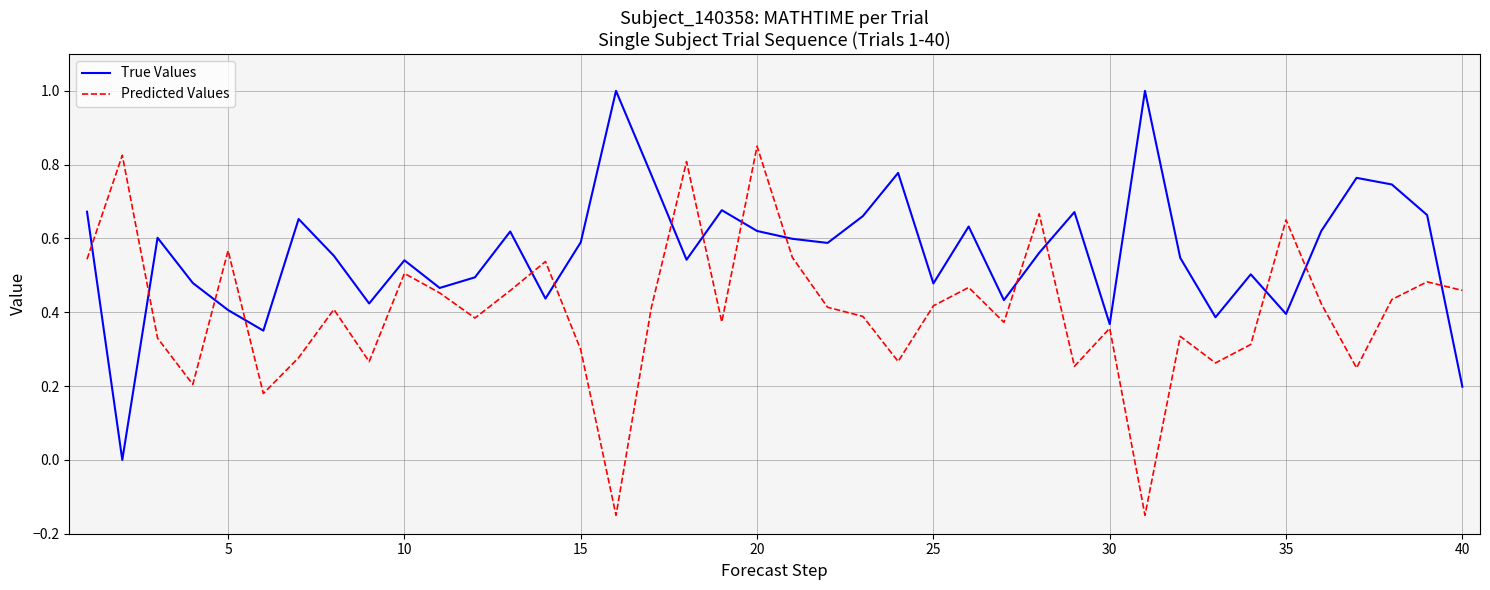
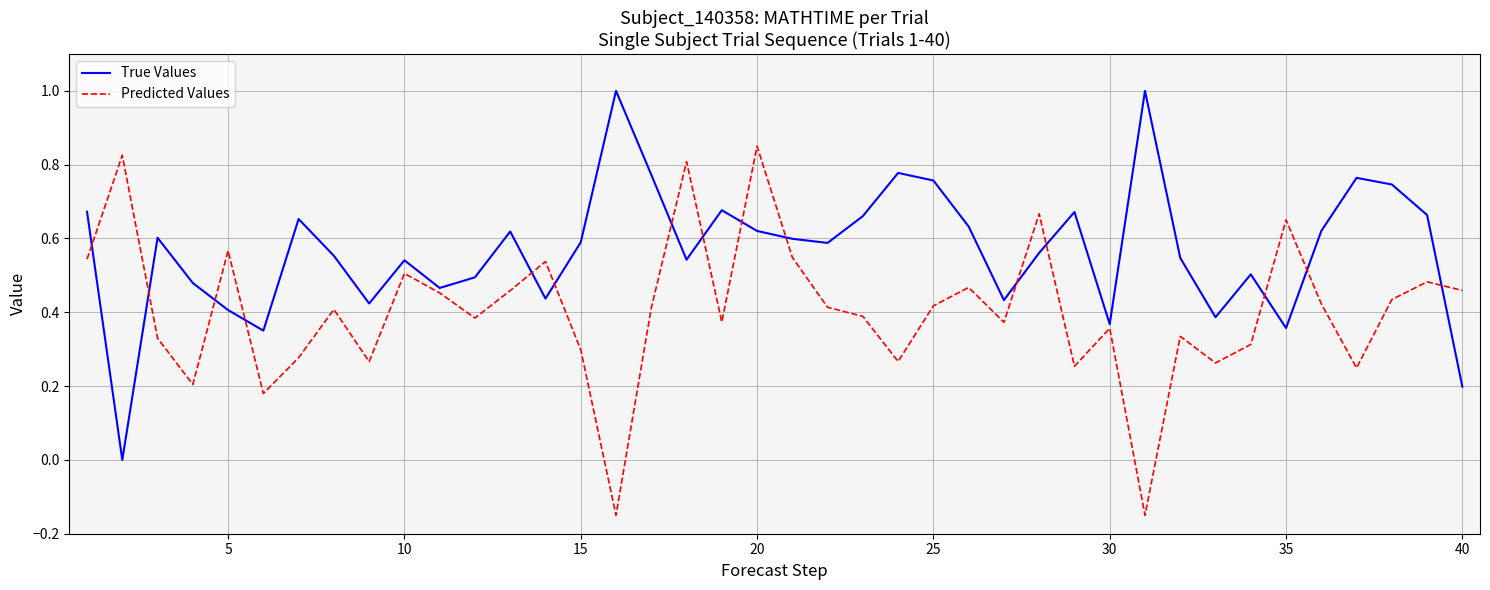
  {
    "True Values": {
      "5": 0.41,
      "10": 0.54,
      "15": 0.59,
      "20": 0.62,
-     "25": 0.48,
+     "25": 0.76,
      "30": 0.37,
-     "35": 0.40,
+     "35": 0.36,
      "40": 0.20
    },
    "Predicted Values": {
      "5": 0.57,
      "10": 0.51,
      "15": 0.30,
      "20": 0.85,
      "25": 0.42,
      "30": 0.36,
      "35": 0.65,
      "40": 0.46
    }
  }
